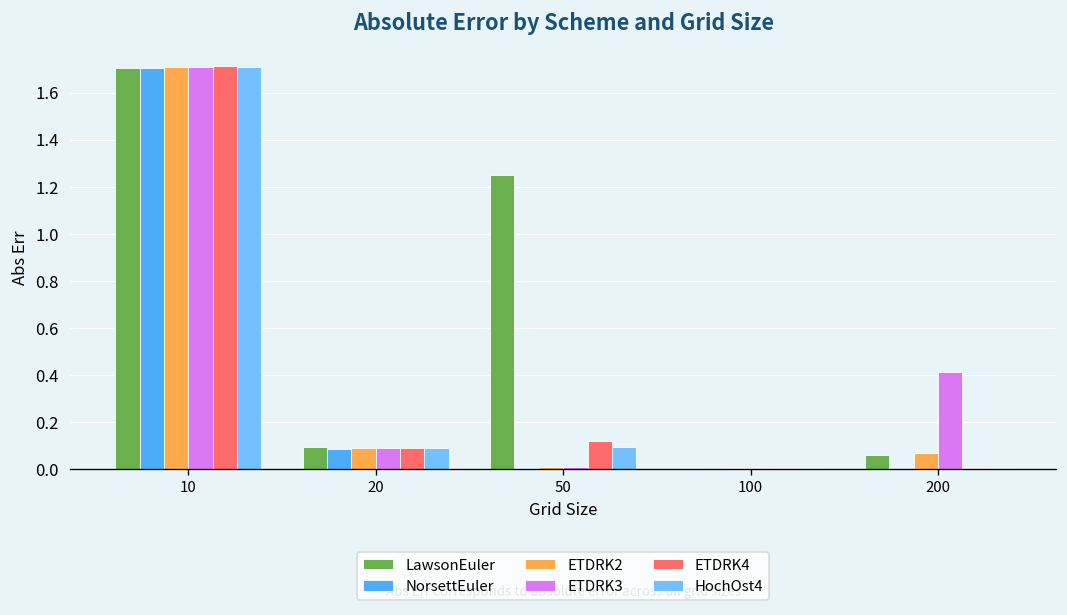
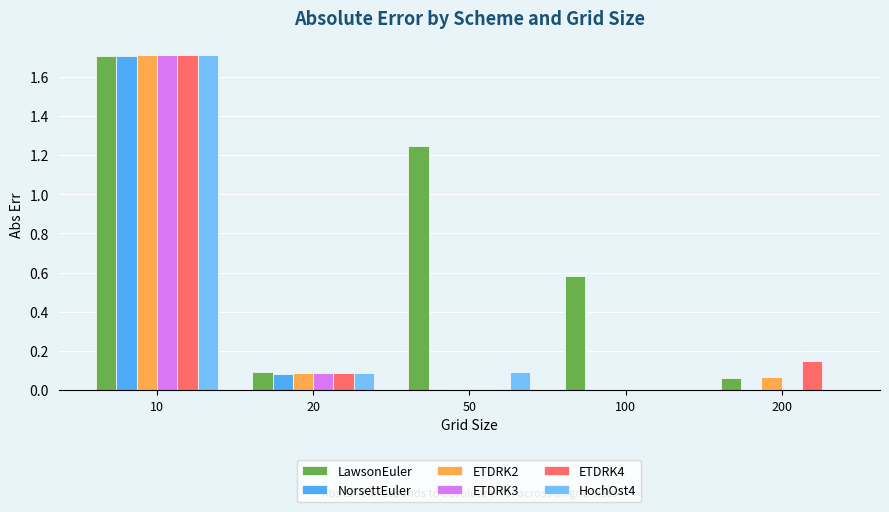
  {
    "LawsonEuler": {
      "10": 1.70,
      "20": 0.09,
      "50": 1.25,
-     "100": 0.00,
+     "100": 0.58,
      "200": 0.06
    },
    "ETDRK2": {
      "10": 1.71,
      "20": 0.09,
      "200": 0.07
    },
    "ETDRK3": {
      "10": 1.71,
      "20": 0.09,
-     "200": 0.41
+     "200": 0.00
    },
    "ETDRK4": {
      "10": 1.71,
      "20": 0.09,
-     "50": 0.12,
-     "200": 0.00
+     "50": 0.01,
+     "200": 0.15
    }
  }
